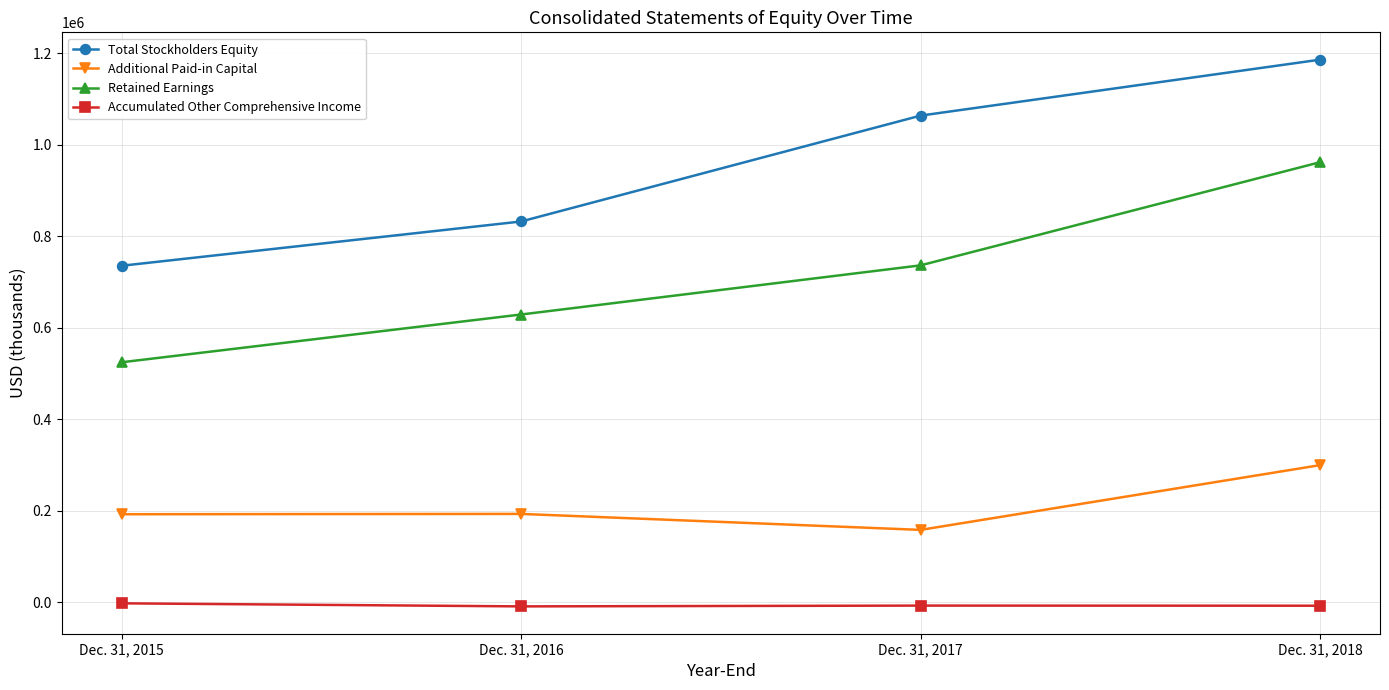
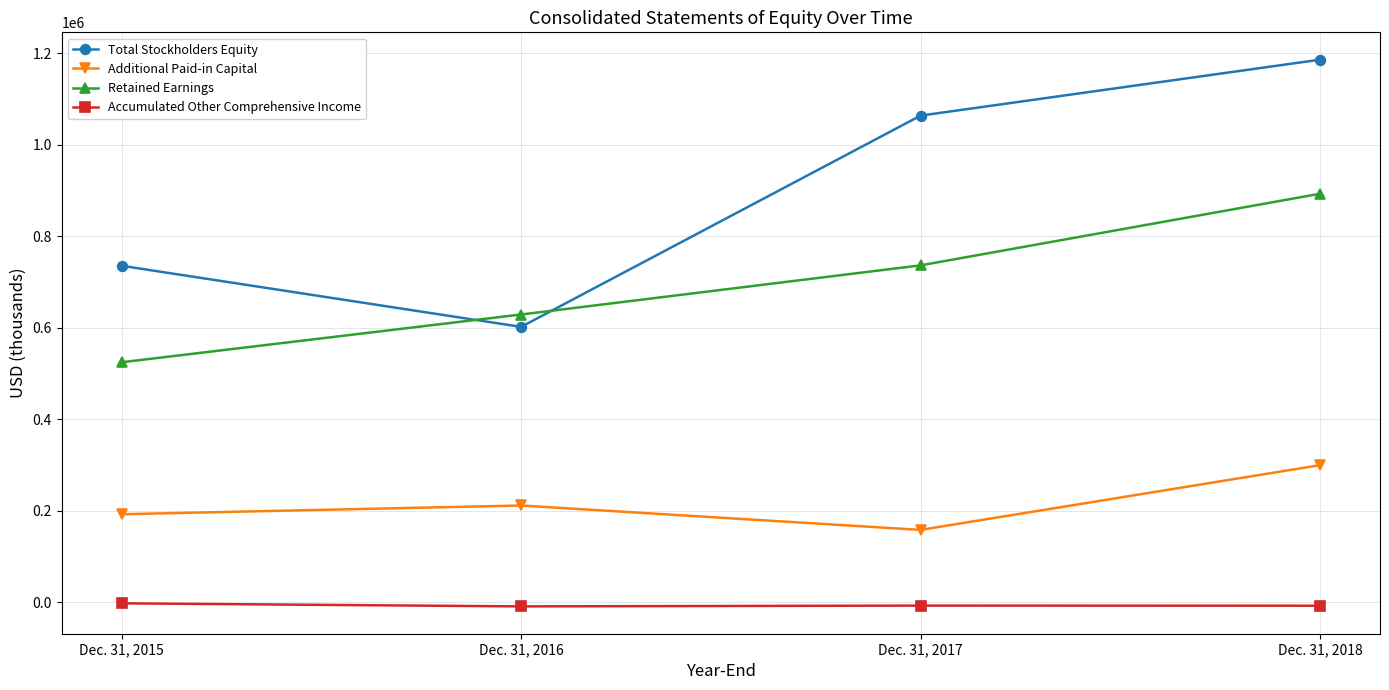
  {
    "Total Stockholders Equity": {
      "Dec. 31, 2015": 740000,
-     "Dec. 31, 2016": 830000,
+     "Dec. 31, 2016": 600000,
      "Dec. 31, 2017": 1060000,
      "Dec. 31, 2018": 1190000
    },
    "Additional Paid-in Capital": {
      "Dec. 31, 2015": 190000,
-     "Dec. 31, 2016": 190000,
+     "Dec. 31, 2016": 210000,
      "Dec. 31, 2017": 160000,
      "Dec. 31, 2018": 300000
    },
    "Retained Earnings": {
      "Dec. 31, 2015": 520000,
      "Dec. 31, 2016": 630000,
      "Dec. 31, 2017": 740000,
-     "Dec. 31, 2018": 960000
+     "Dec. 31, 2018": 890000
    },
    "Accumulated Other Comprehensive Income": {
      "Dec. 31, 2015": 0,
      "Dec. 31, 2016": -10000,
      "Dec. 31, 2017": -10000,
      "Dec. 31, 2018": -10000
    }
  }
